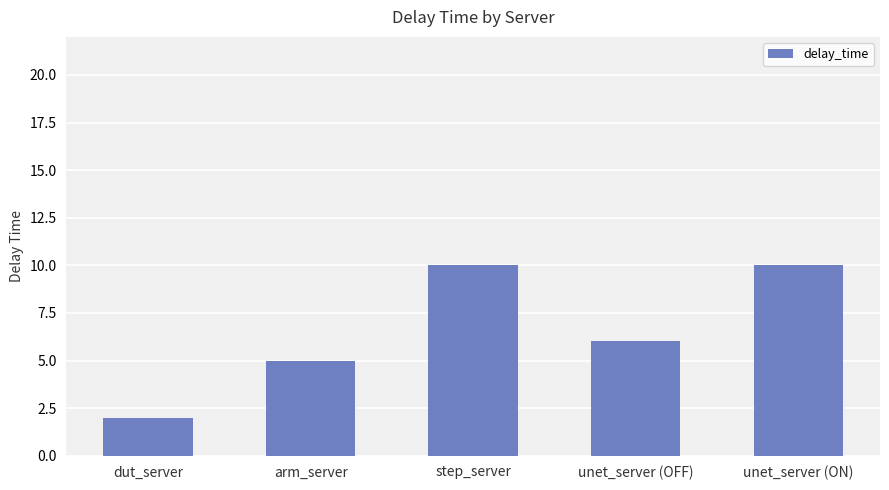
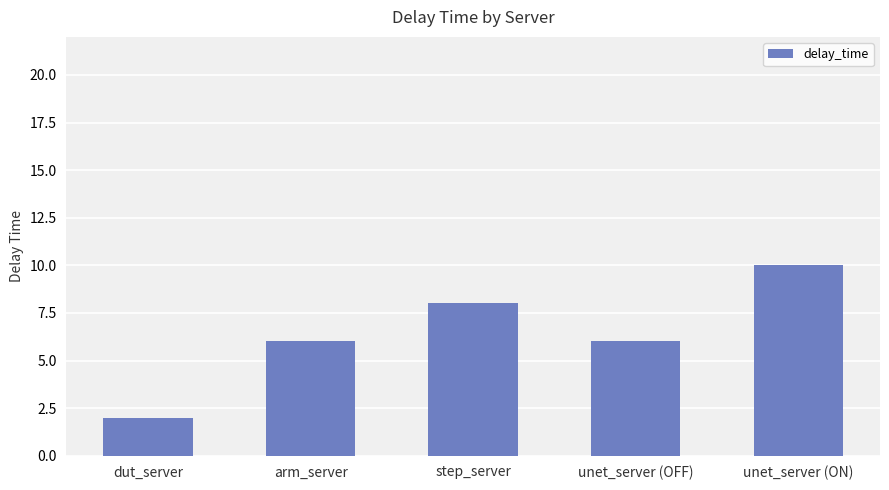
  {
    "dut_server": 2,
-   "arm_server": 5,
-   "step_server": 10,
+   "arm_server": 6,
+   "step_server": 8,
    "unet_server (OFF)": 6,
    "unet_server (ON)": 10
  }
